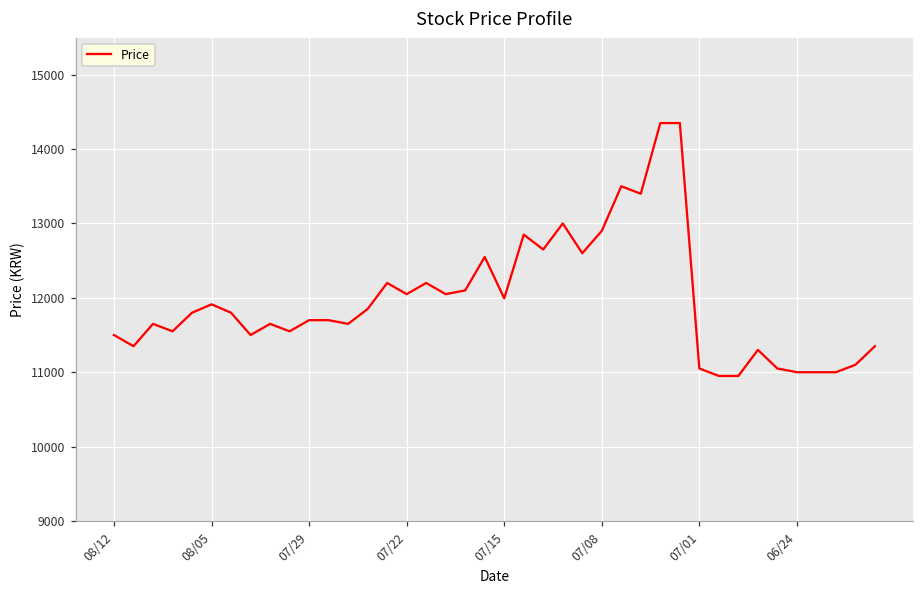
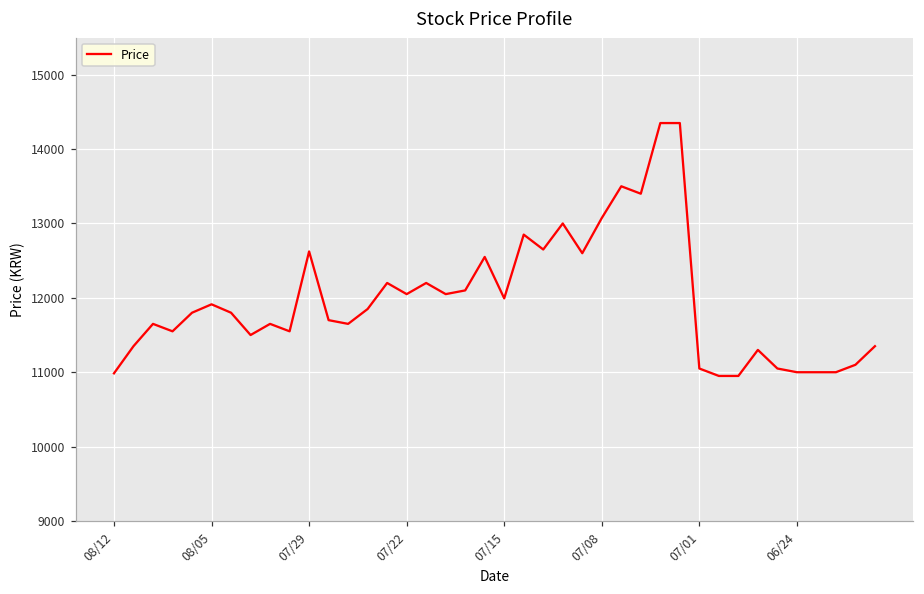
  {
-   "08/12": 11500,
+   "08/12": 11000,
    "08/05": 11900,
-   "07/29": 11700,
+   "07/29": 12600,
    "07/22": 12100,
    "07/15": 12000,
-   "07/08": 12900,
+   "07/08": 13100,
    "07/01": 11100,
    "06/24": 11000
  }
